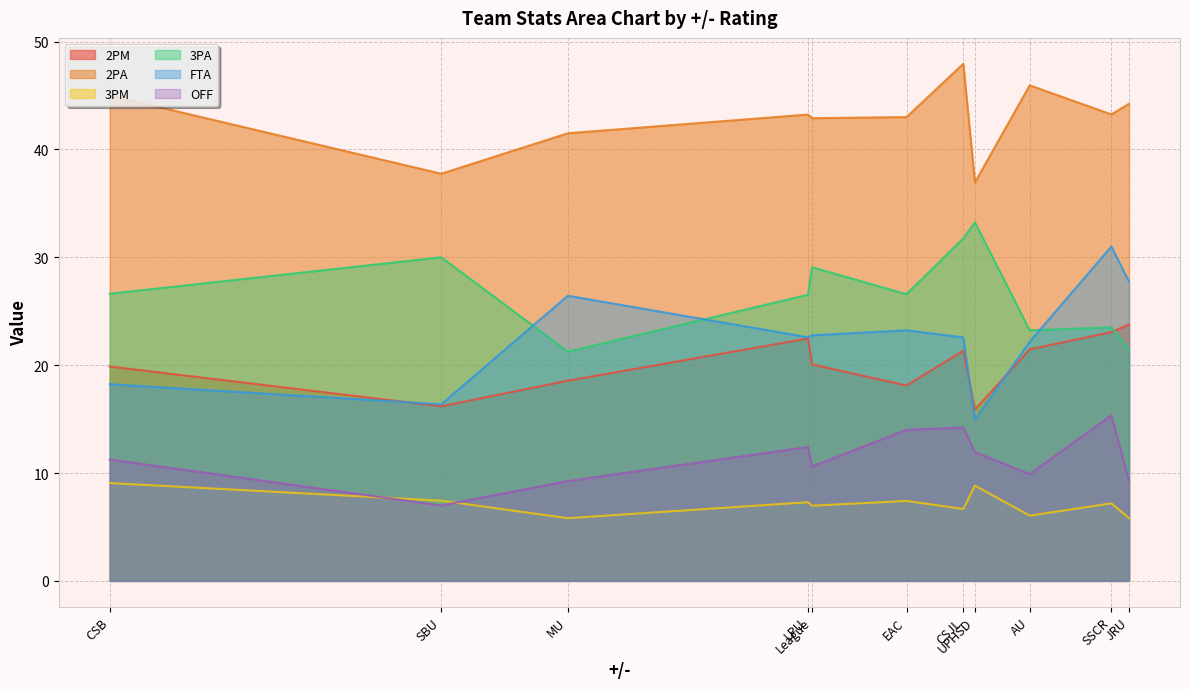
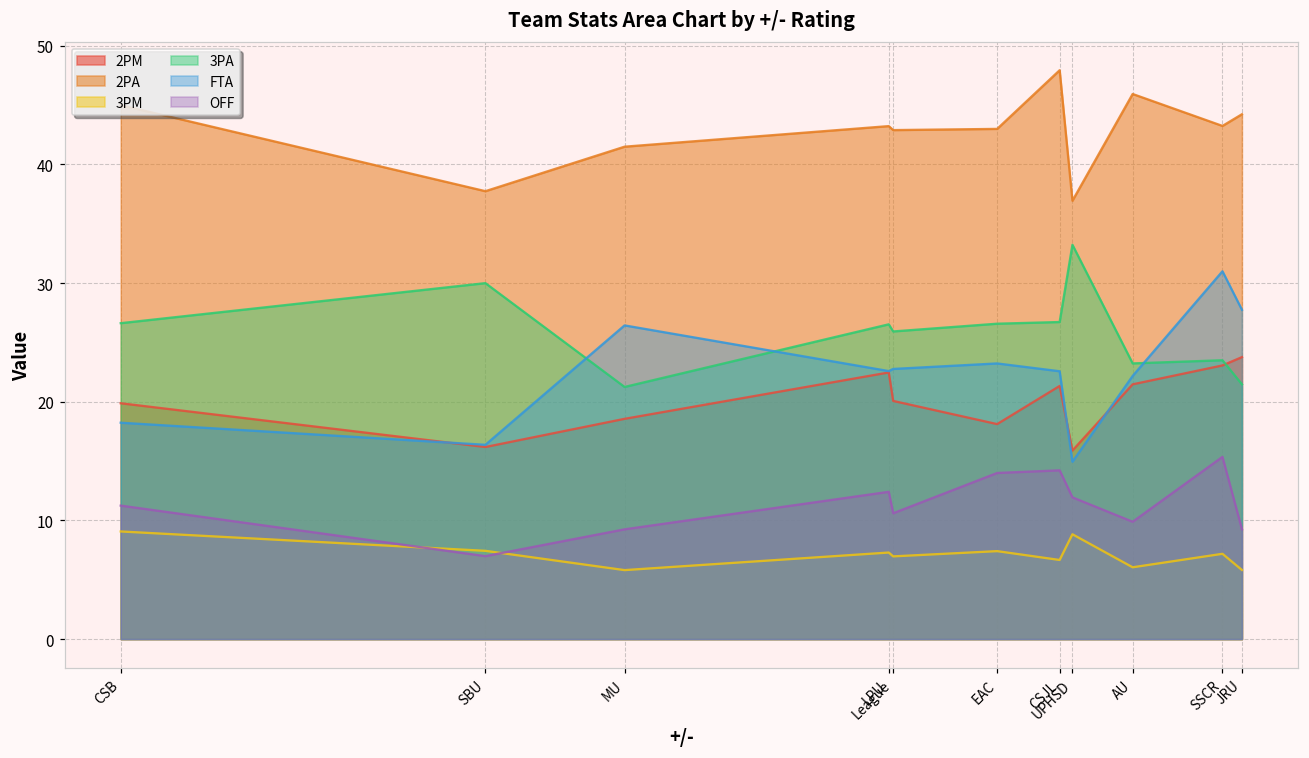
  {
    "3PM": {
      "CSB": 9.1,
      "SBU": 7.4,
      "MU": 5.8,
      "LPU": 7.3,
      "League": 7.0,
      "EAC": 7.4,
      "CSJL": 6.7,
      "UPHSD": 8.8,
      "AU": 6.1,
      "SSCR": 7.2,
      "JRU": 5.8
    },
    "3PA": {
      "CSB": 26.6,
      "SBU": 30.0,
      "MU": 21.3,
      "LPU": 26.5,
-     "League": 29.1,
+     "League": 25.9,
      "EAC": 26.6,
-     "CSJL": 31.8,
+     "CSJL": 26.7,
      "UPHSD": 33.2,
      "AU": 23.2,
      "SSCR": 23.5,
      "JRU": 21.5
    },
    "FTA": {
      "CSB": 18.2,
      "MU": 26.4,
      "League": 22.8,
      "EAC": 23.2,
      "CSJL": 22.6,
      "UPHSD": 14.9,
      "AU": 22.2,
      "SSCR": 31.0,
      "JRU": 27.8
    },
    "OFF": {
      "CSB": 11.3,
      "SBU": 7.0,
      "MU": 9.3,
      "LPU": 12.4,
      "League": 10.6,
      "EAC": 14.0,
      "CSJL": 14.2,
      "UPHSD": 11.9,
      "AU": 9.9,
      "SSCR": 15.4,
      "JRU": 9.3
    }
  }
